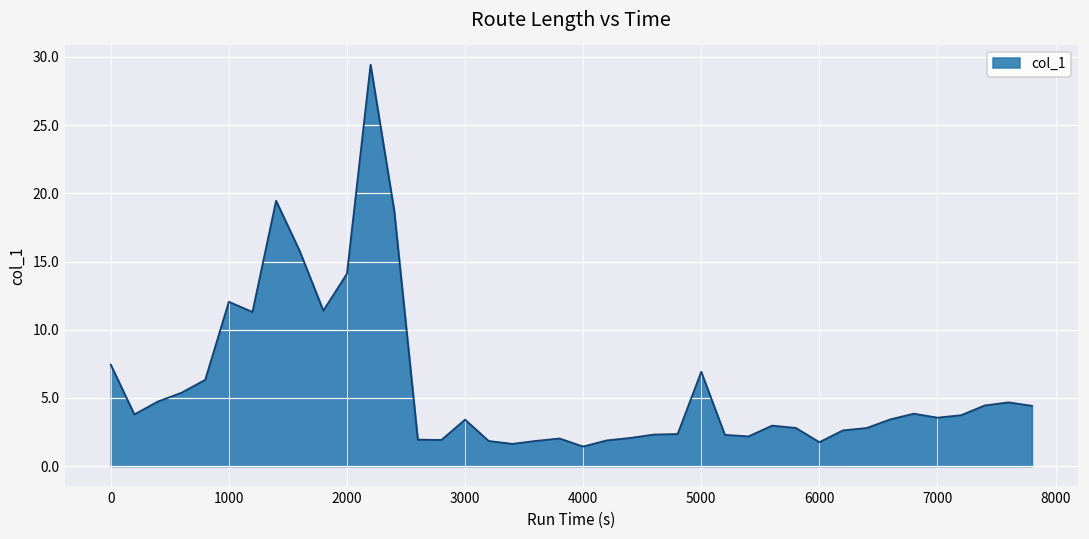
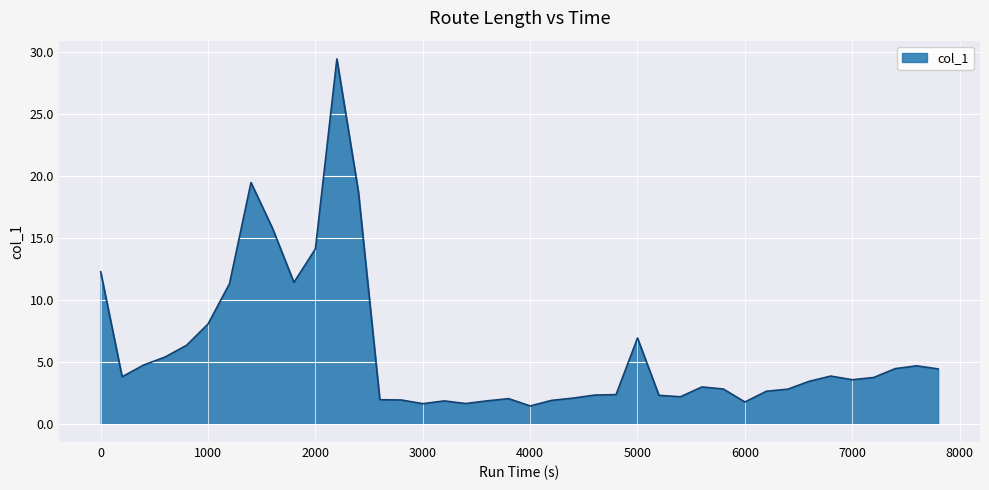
  {
-   "0": 7.4,
-   "1000": 12.0,
+   "0": 12.3,
+   "1000": 8.0,
    "2000": 14.1,
-   "3000": 3.4,
+   "3000": 1.6,
    "4000": 1.4,
    "5000": 6.9,
    "6000": 1.8,
    "7000": 3.6
  }
